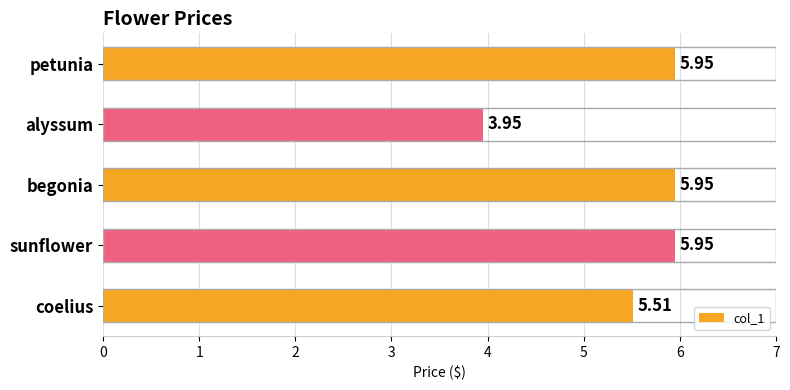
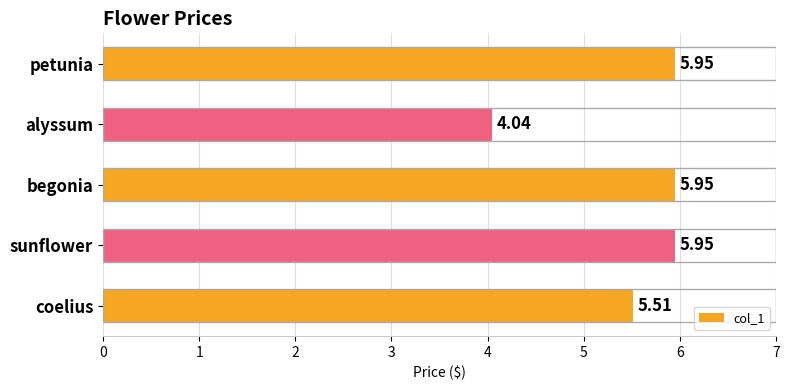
  {
    "petunia": 5.95,
-   "alyssum": 3.95,
+   "alyssum": 4.04,
    "begonia": 5.95,
    "sunflower": 5.95,
    "coelius": 5.51
  }
